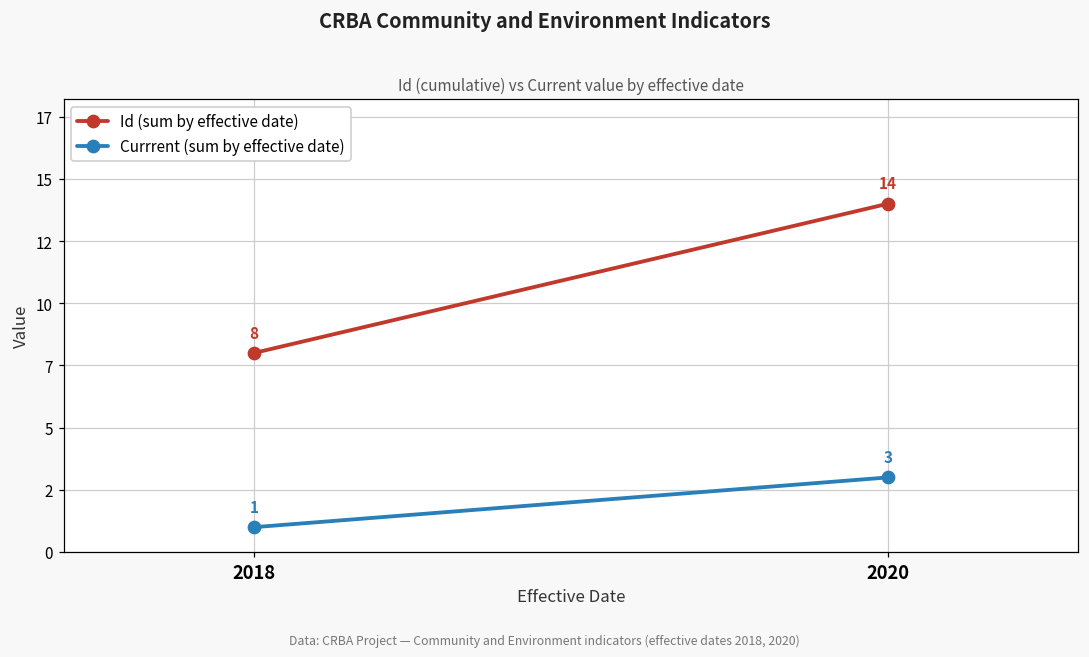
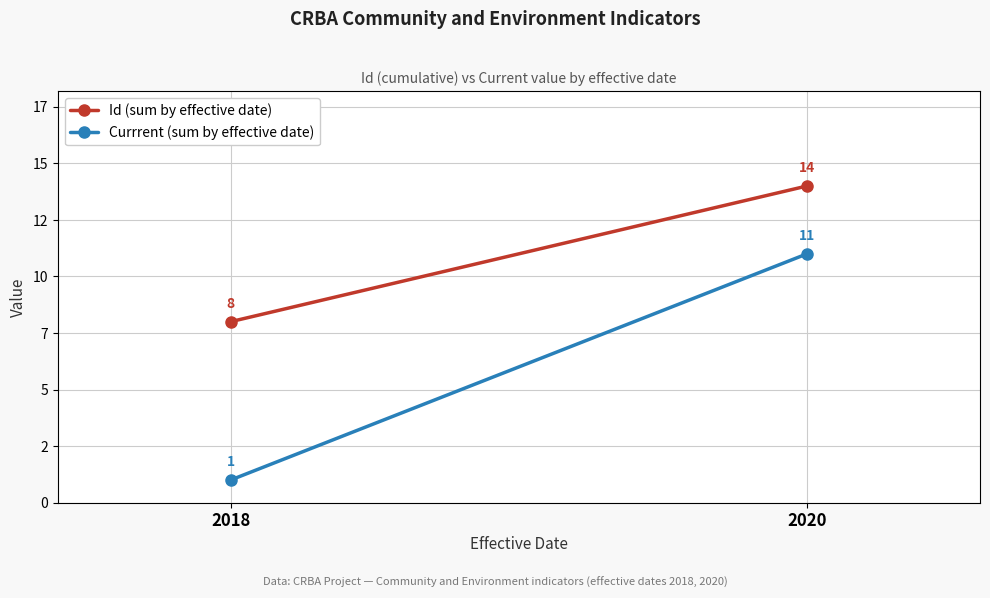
  {
    "Id (sum by effective date)": {
      "2018": 8,
      "2020": 14
    },
    "Currrent (sum by effective date)": {
      "2018": 1,
-     "2020": 3
+     "2020": 11
    }
  }
